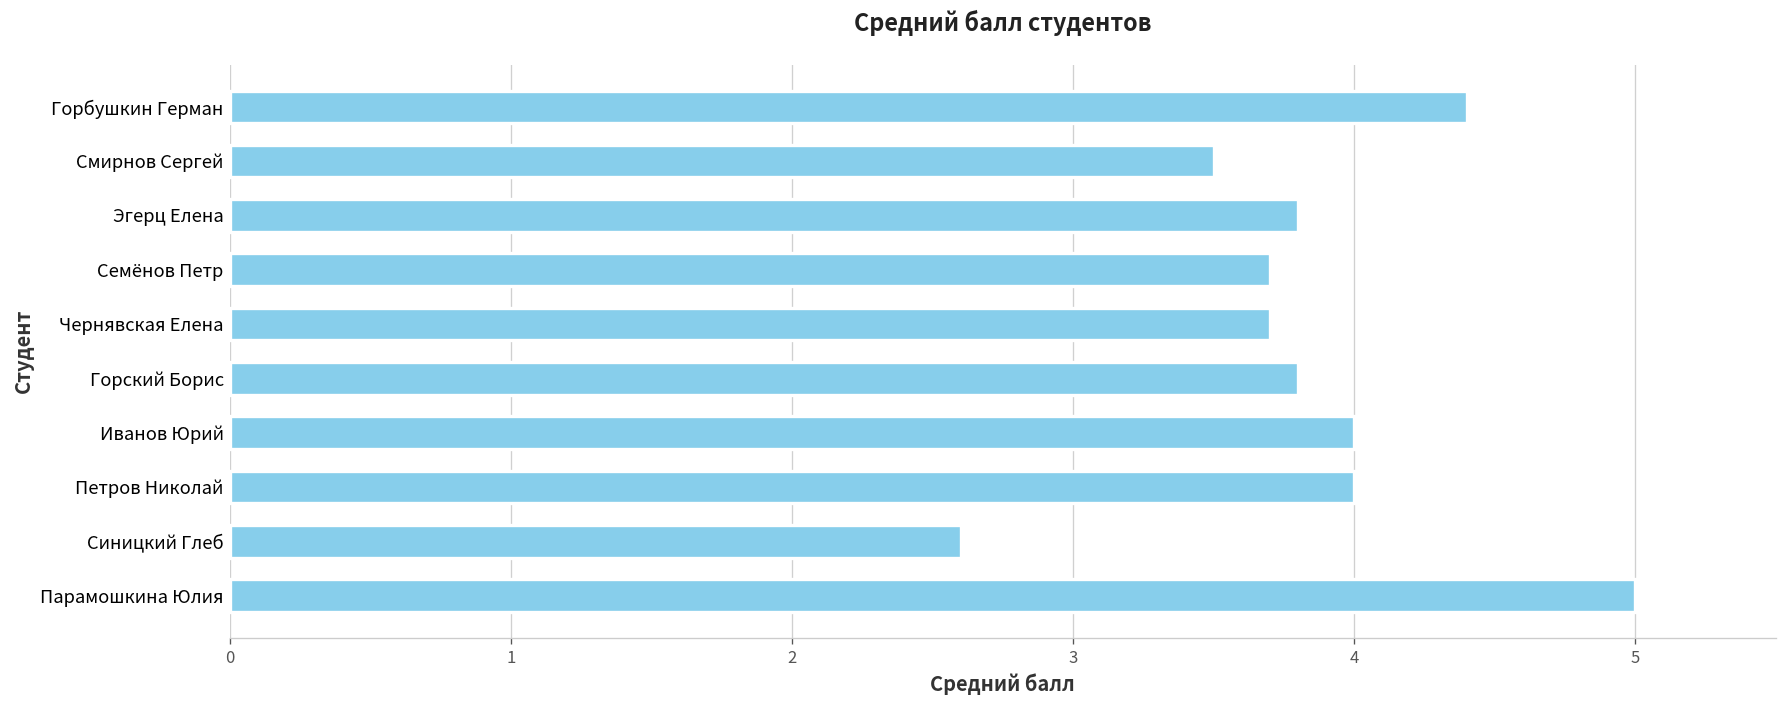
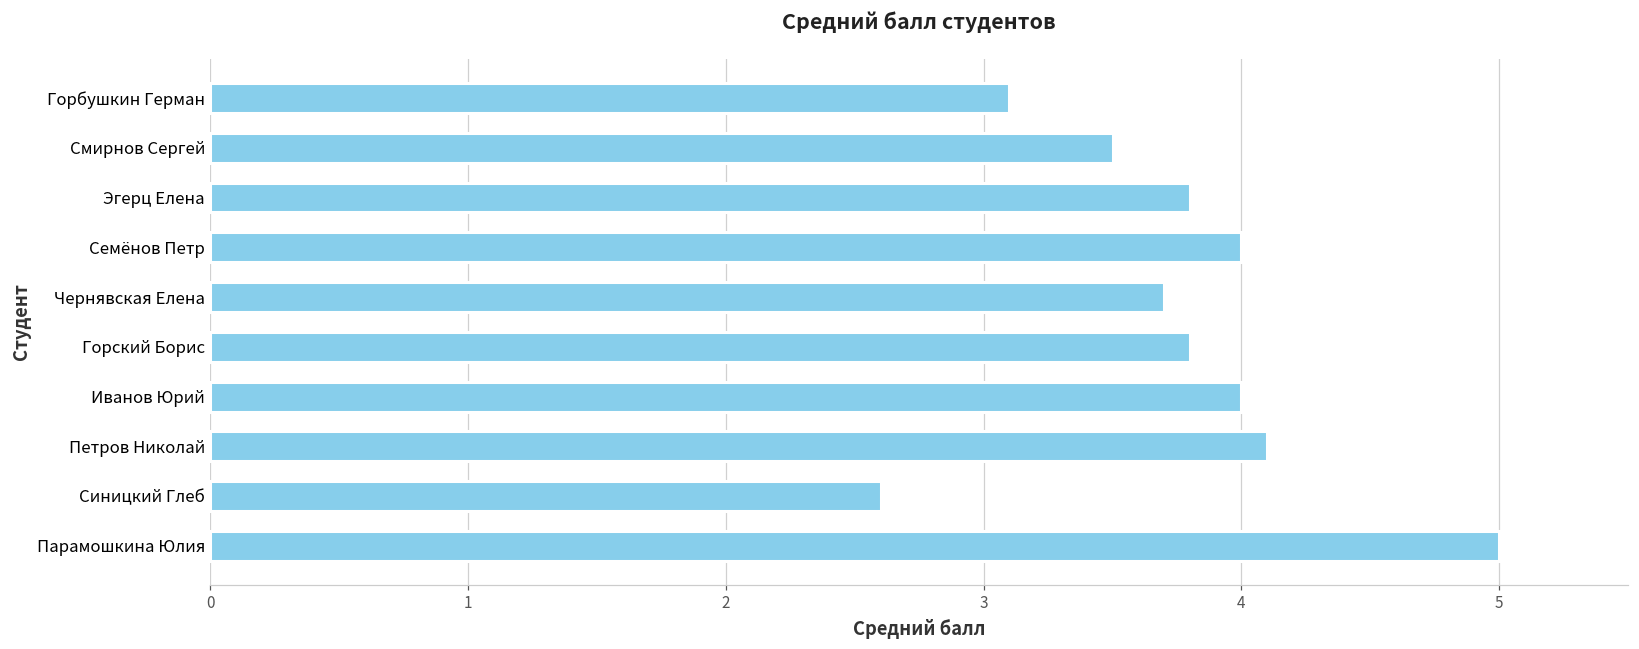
  {
-   "Горбушкин Герман": 4.4,
+   "Горбушкин Герман": 3.1,
    "Смирнов Сергей": 3.5,
    "Эгерц Елена": 3.8,
-   "Семёнов Петр": 3.7,
+   "Семёнов Петр": 4.0,
    "Чернявская Елена": 3.7,
    "Горский Борис": 3.8,
    "Иванов Юрий": 4.0,
-   "Петров Николай": 4.0,
+   "Петров Николай": 4.1,
    "Синицкий Глеб": 2.6,
    "Парамошкина Юлия": 5.0
  }
